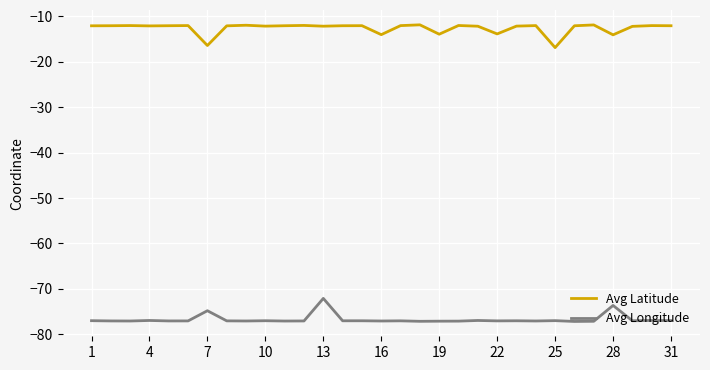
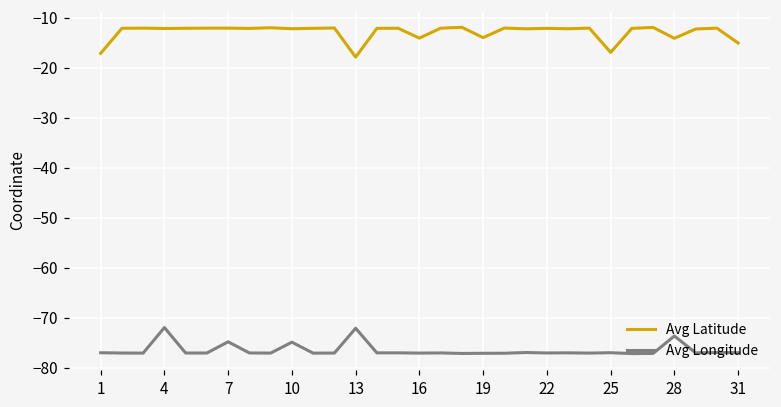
  {
    "Avg Latitude": {
-     "1": -12,
+     "1": -17,
      "4": -12,
-     "7": -16,
+     "7": -12,
      "10": -12,
-     "13": -12,
+     "13": -18,
      "16": -14,
      "19": -14,
-     "22": -14,
+     "22": -12,
      "25": -17,
      "28": -14,
-     "31": -12
+     "31": -15
    },
    "Avg Longitude": {
      "1": -77,
-     "4": -77,
+     "4": -72,
      "7": -75,
-     "10": -77,
+     "10": -75,
      "13": -72,
      "16": -77,
      "19": -77,
      "22": -77,
      "25": -77,
      "28": -74,
      "31": -77
    }
  }
